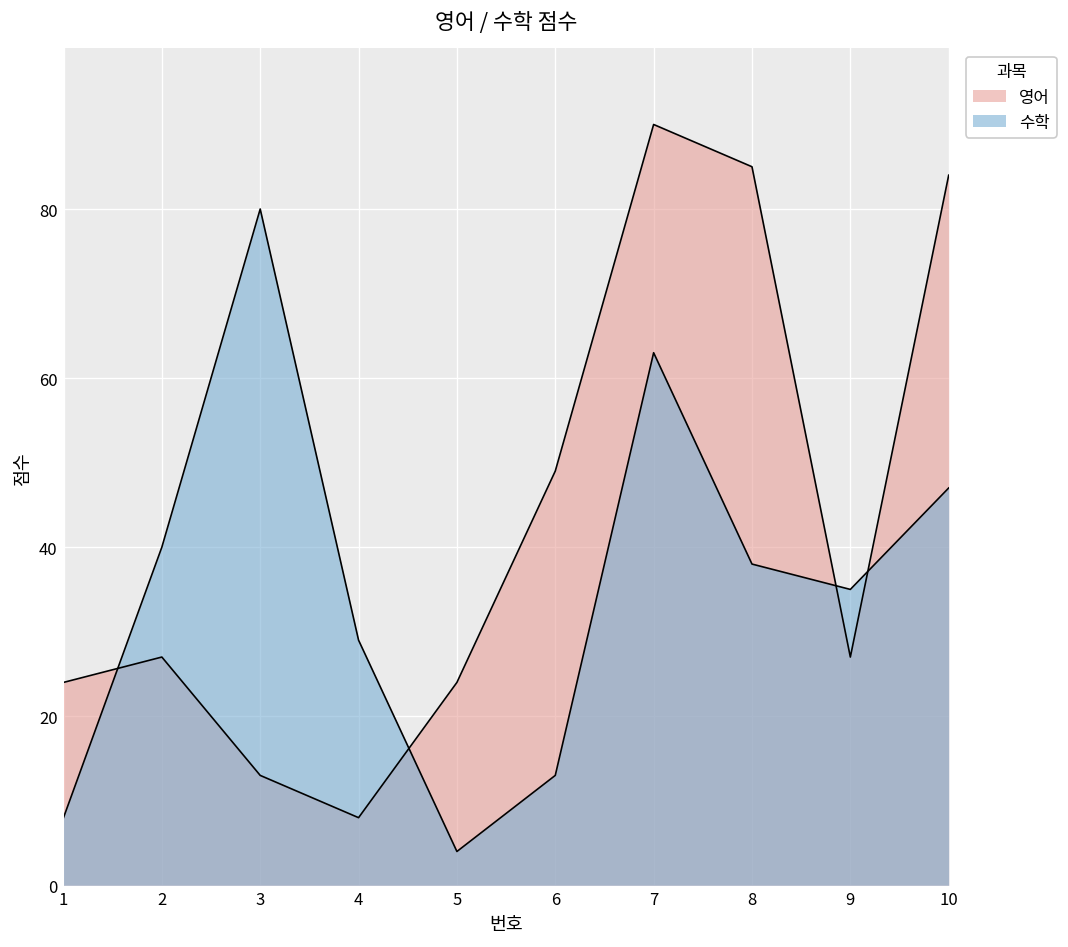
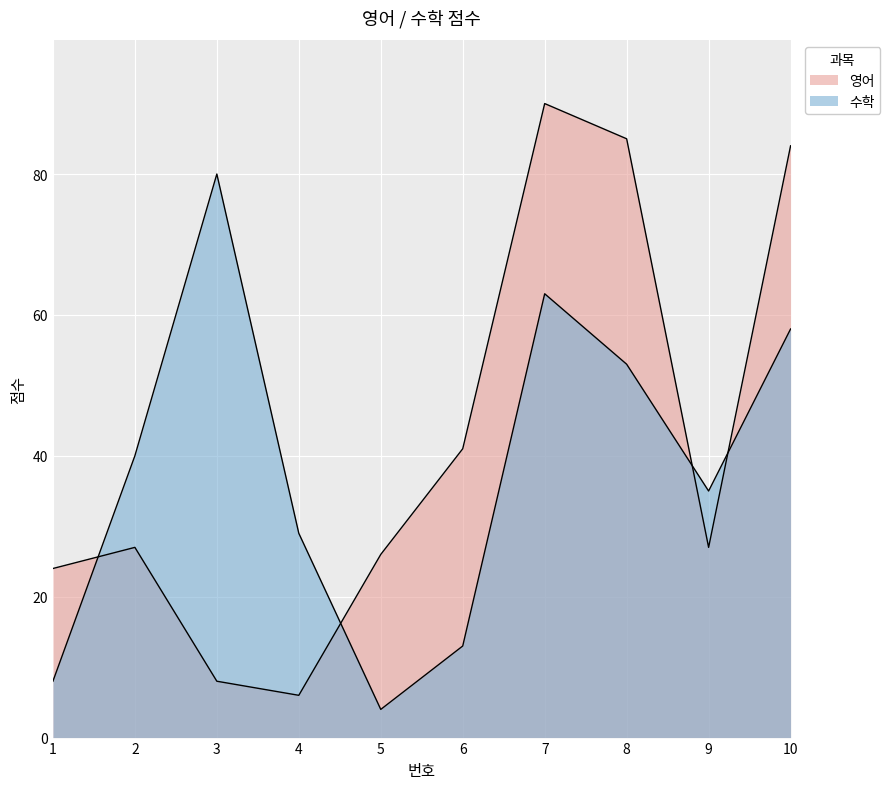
  {
    "영어": {
      "1": 24,
      "2": 27,
-     "3": 13,
-     "4": 8,
-     "5": 24,
-     "6": 49,
+     "3": 8,
+     "4": 6,
+     "5": 26,
+     "6": 41,
      "7": 90,
      "8": 85,
      "9": 27,
      "10": 84
    },
    "수학": {
      "1": 8,
      "2": 40,
      "3": 80,
      "4": 29,
      "5": 4,
      "6": 13,
      "7": 63,
-     "8": 38,
+     "8": 53,
      "9": 35,
-     "10": 47
+     "10": 58
    }
  }
